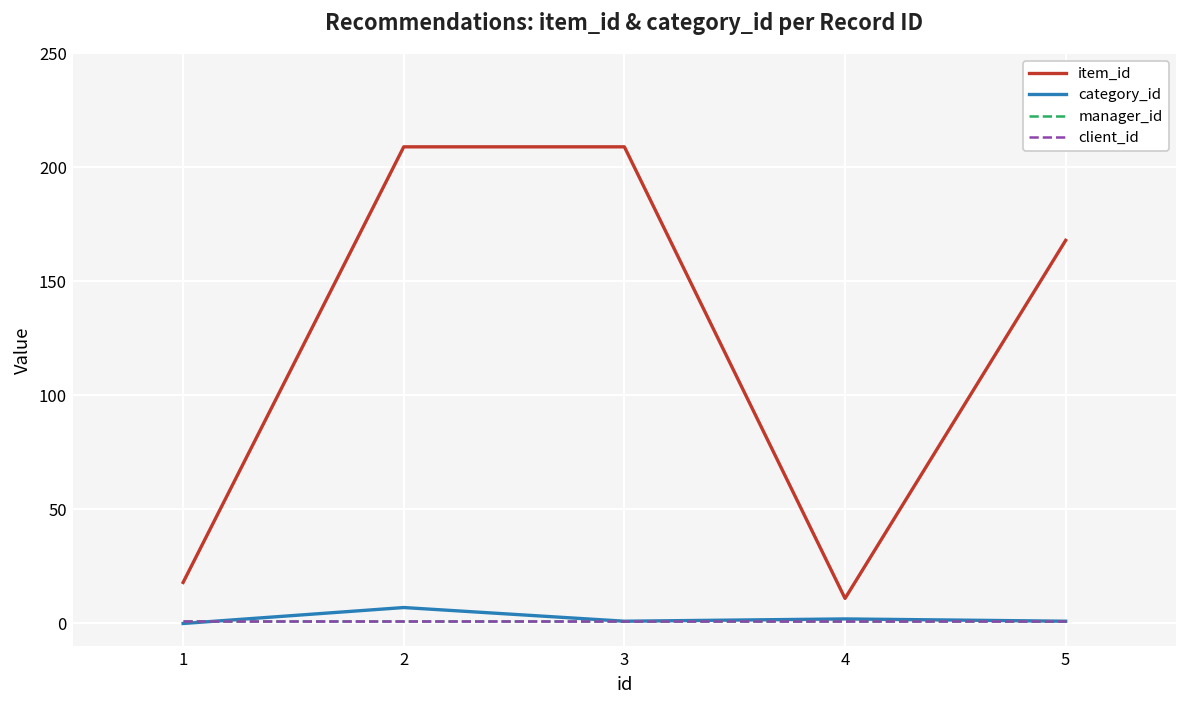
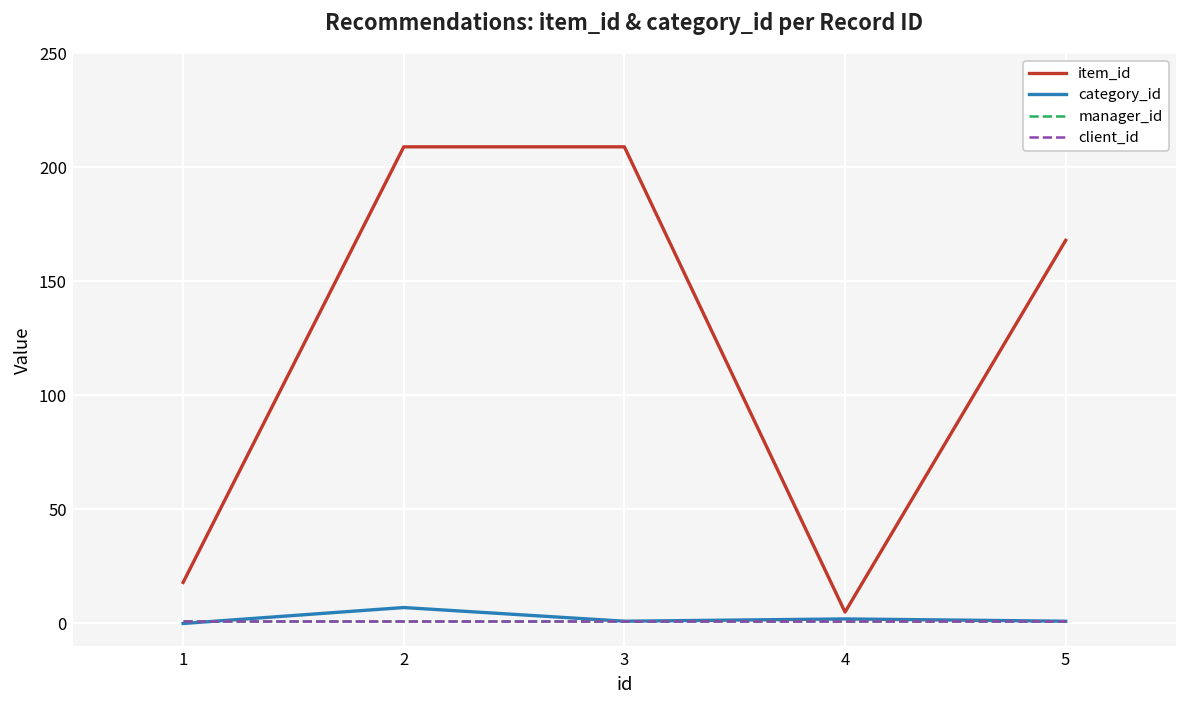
  {
    "item_id": {
      "1": 18,
      "2": 209,
      "3": 209,
-     "4": 11,
+     "4": 5,
      "5": 168
    },
    "category_id": {
      "2": 7
    },
    "client_id": {
      "2": 1
    }
  }
